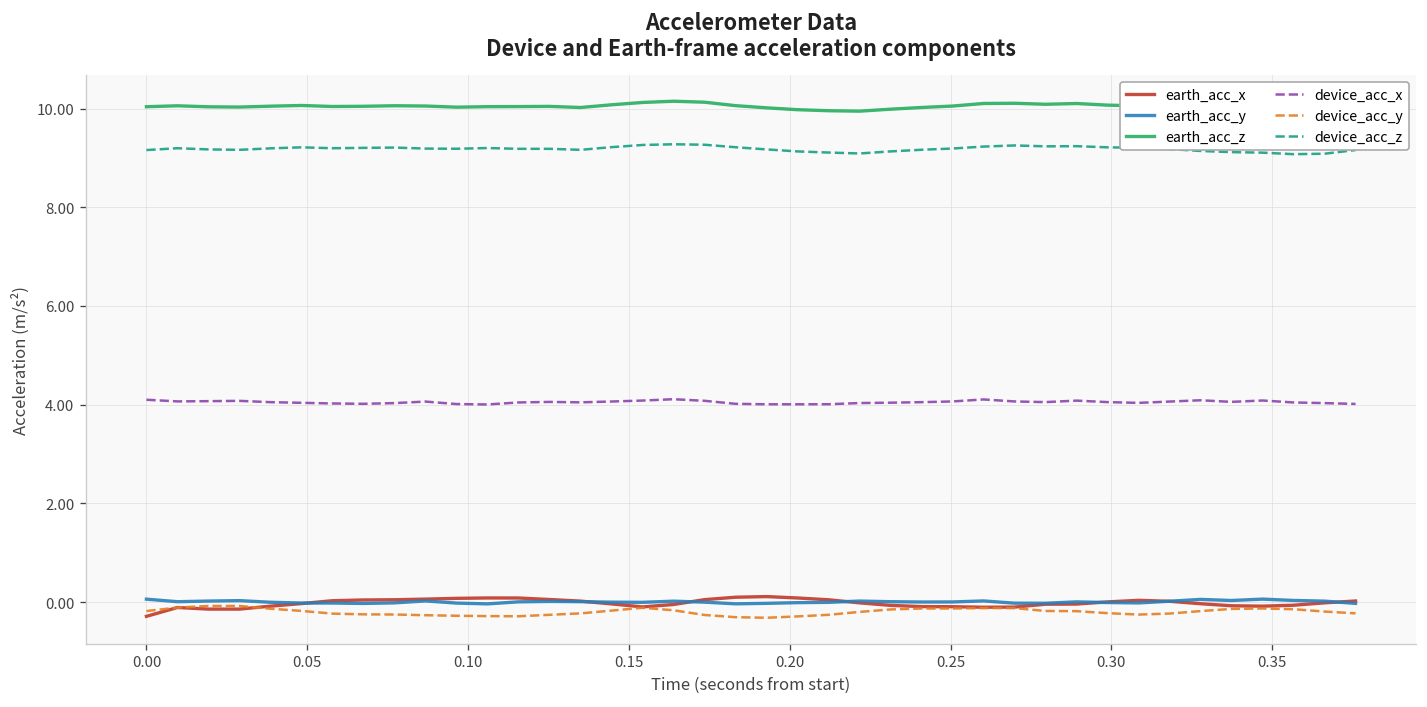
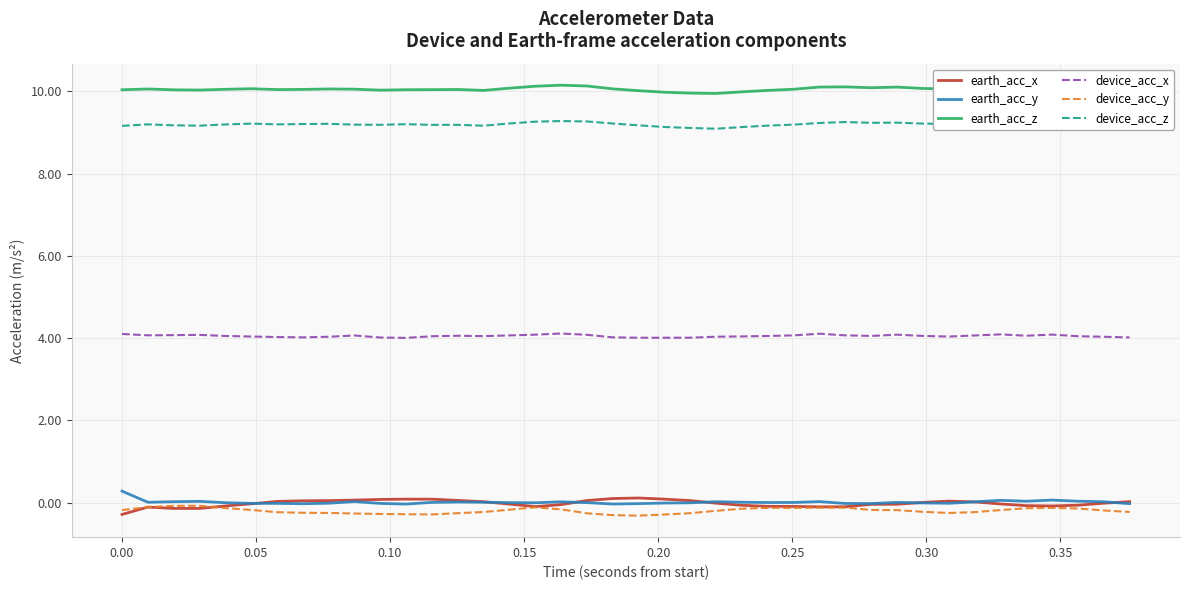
  {
    "earth_acc_x": {
      "0.00": -0.3
    },
    "earth_acc_y": {
-     "0.00": 0.1
+     "0.00": 0.3
    },
    "device_acc_x": {
      "0.00": 4.1
    },
    "device_acc_y": {
      "0.00": -0.2
    }
  }
